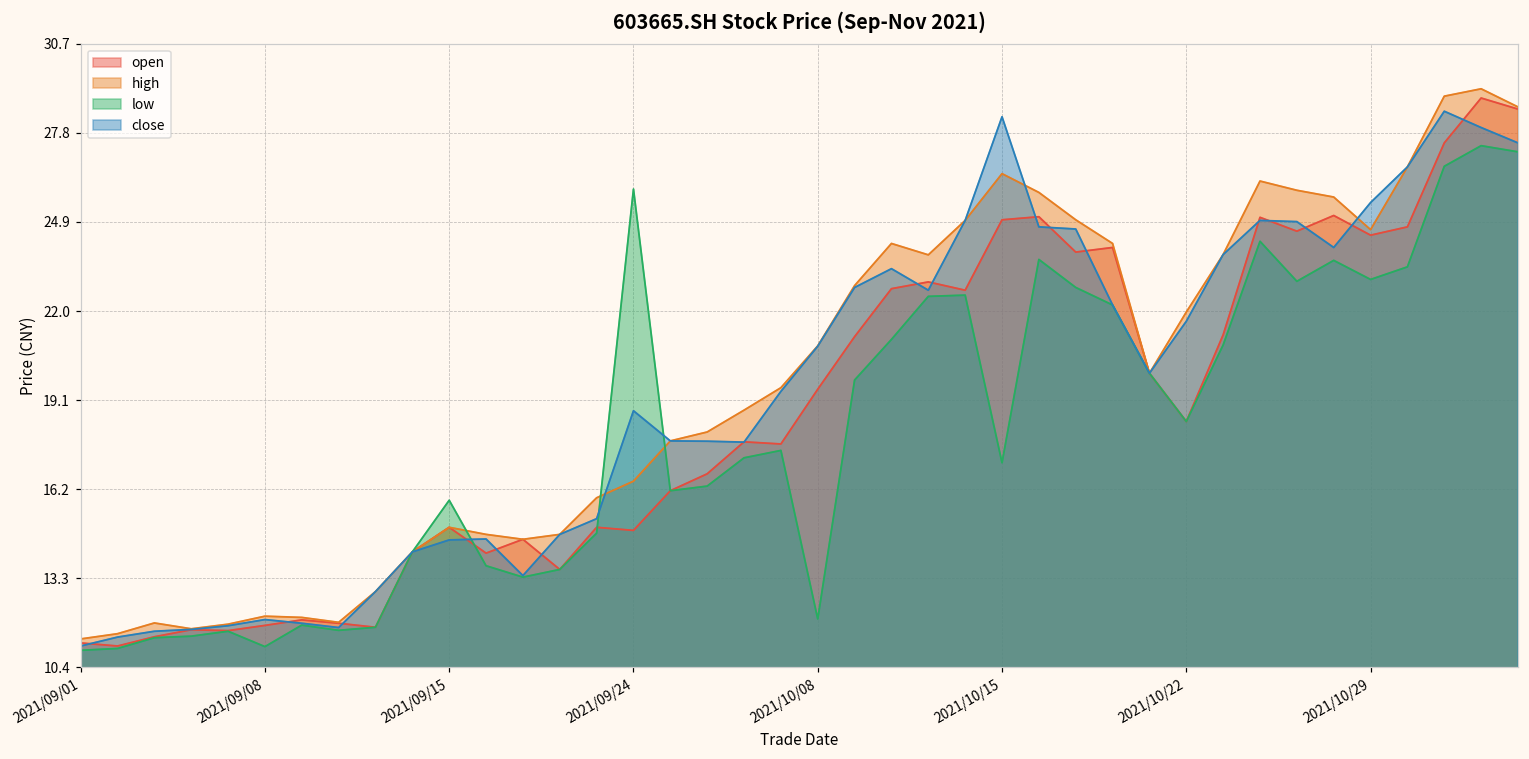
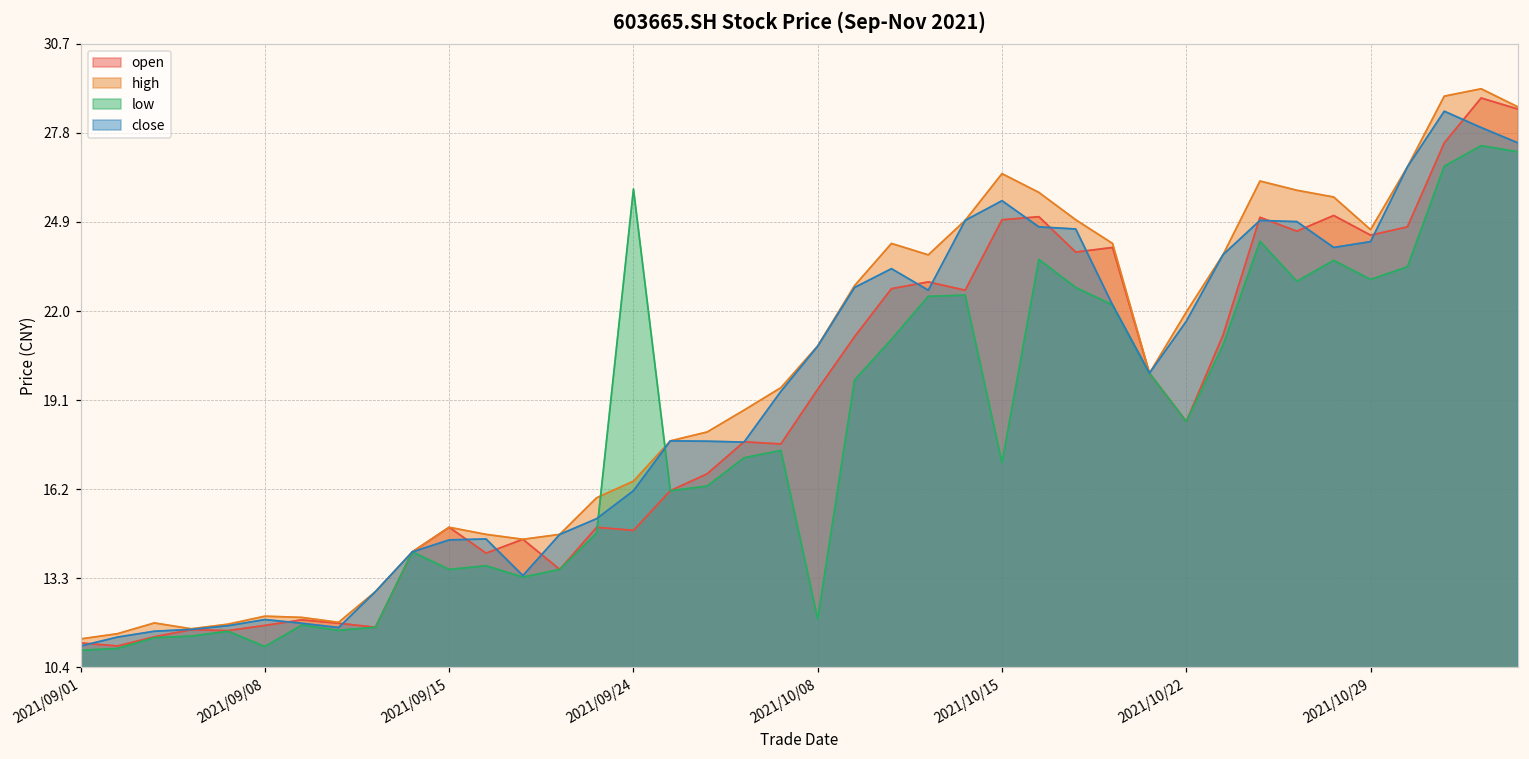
  {
    "low": {
      "2021/09/01": 11.0,
      "2021/09/08": 11.1,
-     "2021/09/15": 15.9,
+     "2021/09/15": 13.6,
      "2021/09/24": 26.0,
      "2021/10/08": 12.0,
      "2021/10/15": 17.1,
      "2021/10/29": 23.1
    },
    "close": {
      "2021/09/01": 11.1,
      "2021/09/08": 12.0,
      "2021/09/15": 14.6,
-     "2021/09/24": 18.8,
-     "2021/10/15": 28.4,
+     "2021/09/24": 16.2,
+     "2021/10/15": 25.6,
      "2021/10/22": 21.7,
-     "2021/10/29": 25.6
+     "2021/10/29": 24.3
    }
  }
